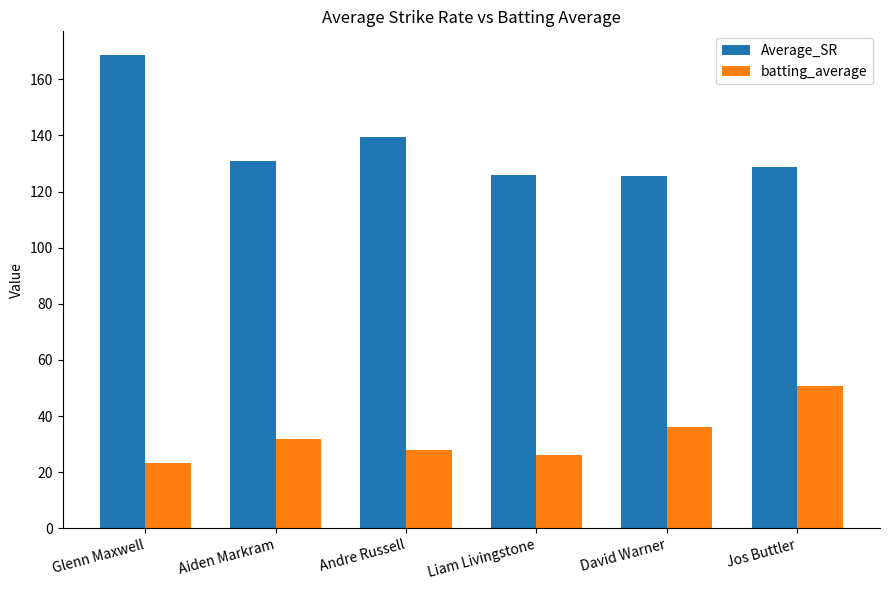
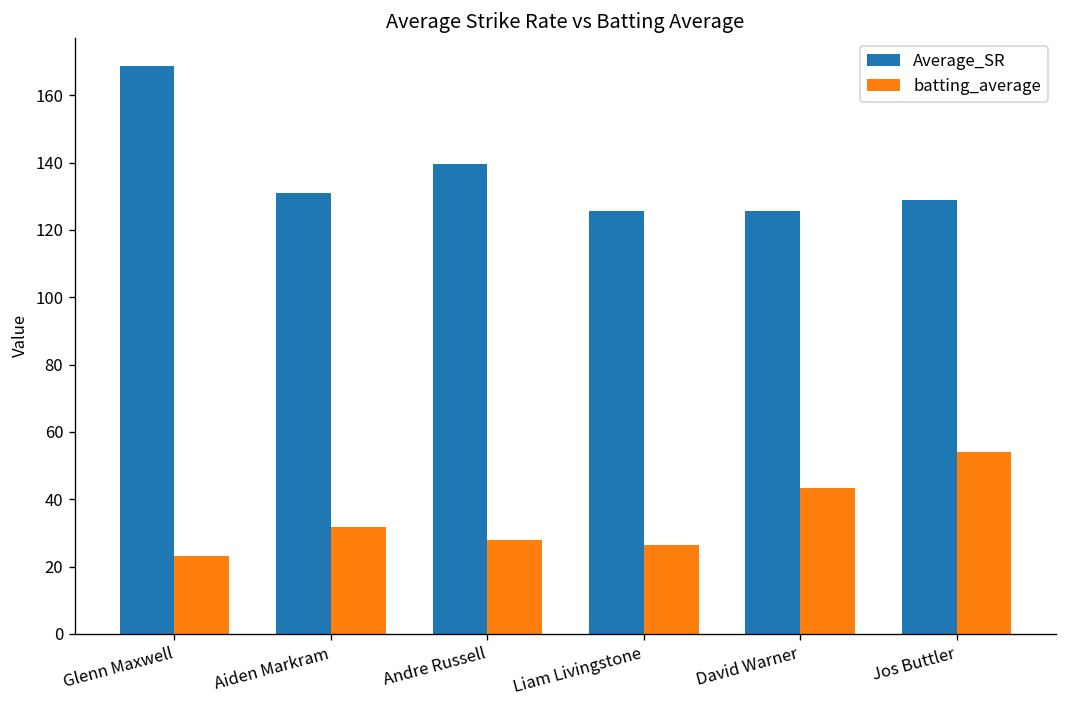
  {
    "Average_SR": {
      "Glenn Maxwell": 169,
      "Aiden Markram": 131,
      "Andre Russell": 140,
      "Liam Livingstone": 126,
      "David Warner": 126,
      "Jos Buttler": 129
    },
    "batting_average": {
      "Glenn Maxwell": 23,
      "Aiden Markram": 32,
      "Andre Russell": 28,
      "Liam Livingstone": 26,
-     "David Warner": 36,
-     "Jos Buttler": 51
+     "David Warner": 43,
+     "Jos Buttler": 54
    }
  }
